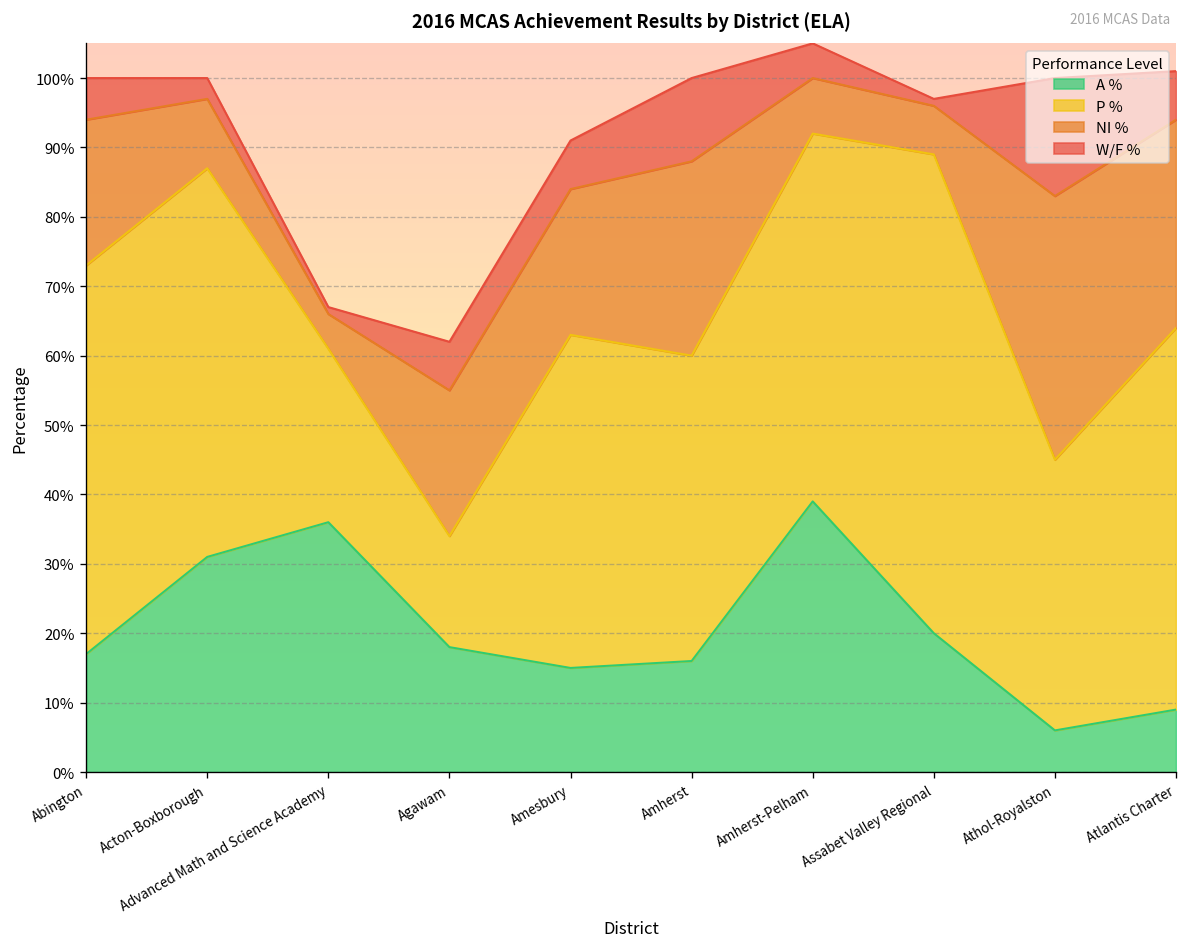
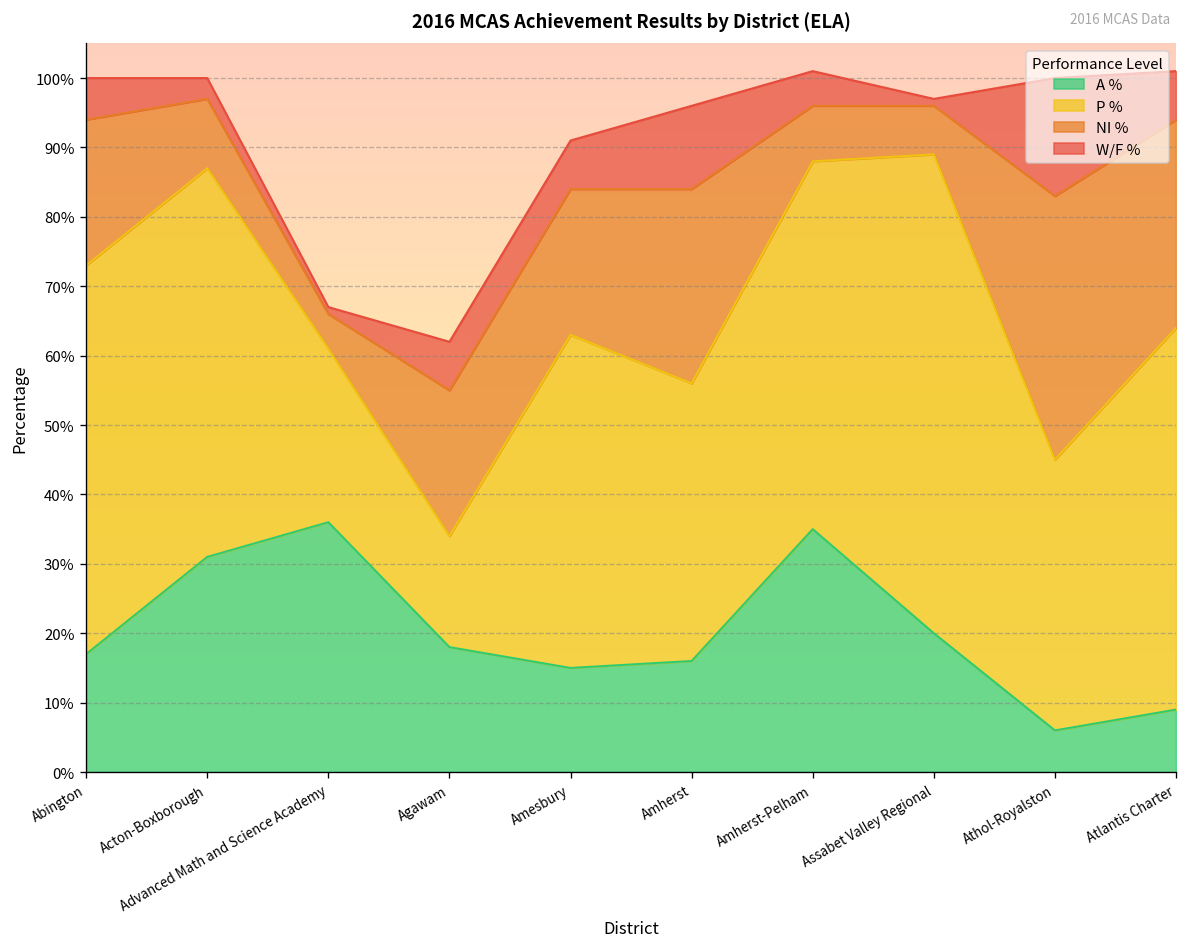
  {
    "A %": {
      "Abington": "17%",
      "Acton-Boxborough": "31%",
      "Advanced Math and Science Academy": "36%",
      "Agawam": "18%",
      "Amesbury": "15%",
      "Amherst": "16%",
-     "Amherst-Pelham": "39%",
+     "Amherst-Pelham": "35%",
      "Assabet Valley Regional": "20%",
      "Athol-Royalston": "6%",
      "Atlantis Charter": "9%"
    },
    "P %": {
      "Abington": "56%",
      "Acton-Boxborough": "56%",
      "Advanced Math and Science Academy": "25%",
      "Agawam": "16%",
      "Amesbury": "48%",
-     "Amherst": "44%",
+     "Amherst": "40%",
      "Amherst-Pelham": "53%",
      "Assabet Valley Regional": "69%",
      "Athol-Royalston": "39%",
      "Atlantis Charter": "55%"
    }
  }
